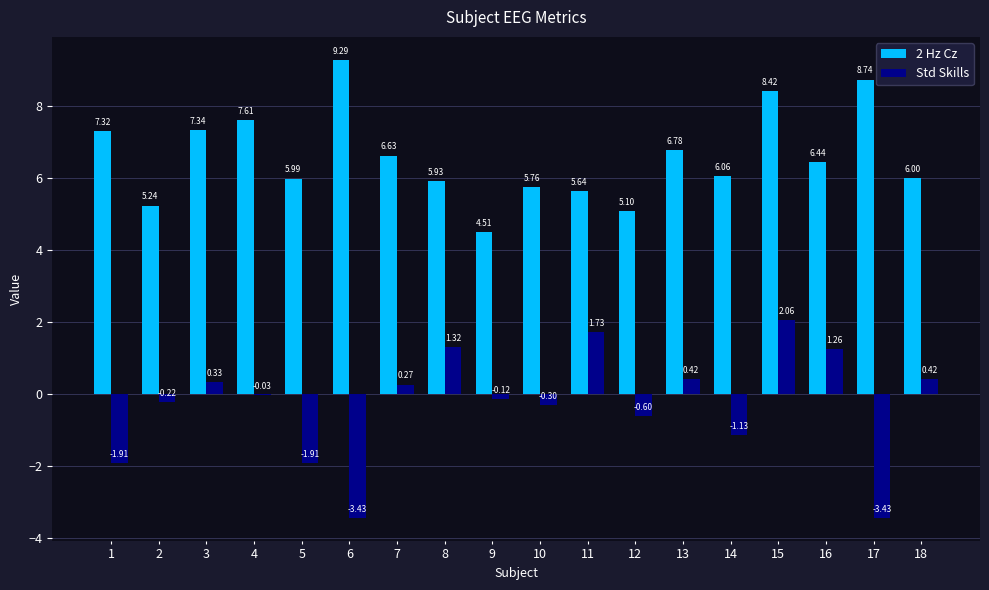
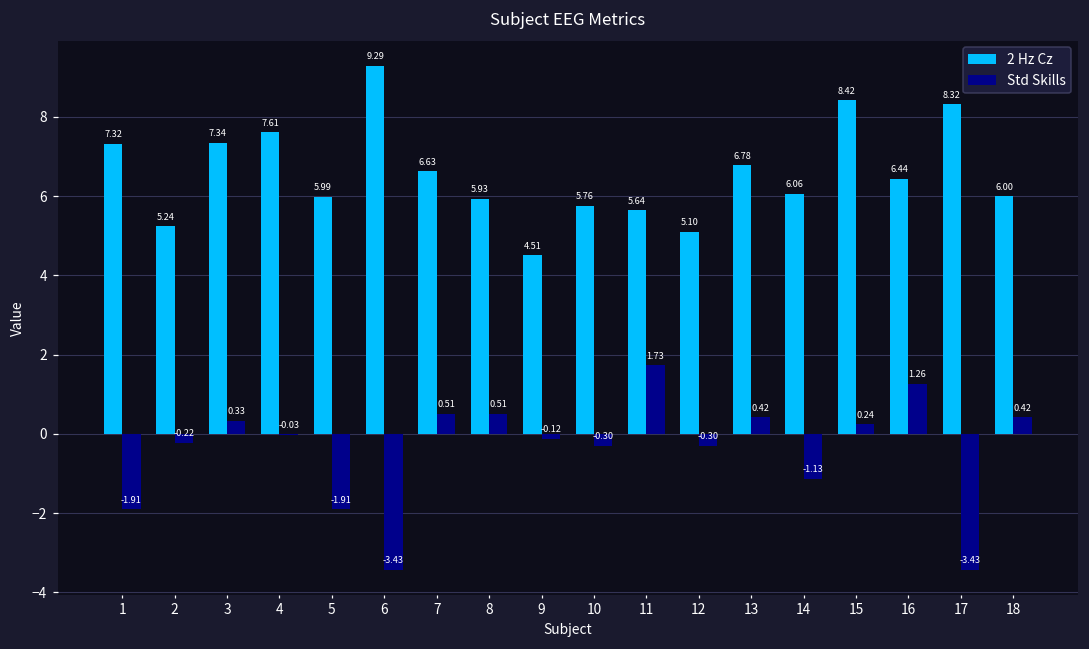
  {
    "2 Hz Cz": {
      "1": 7.32,
      "2": 5.24,
      "3": 7.34,
      "4": 7.61,
      "5": 5.99,
      "6": 9.29,
      "7": 6.63,
      "8": 5.93,
      "9": 4.51,
      "10": 5.76,
      "11": 5.64,
      "12": 5.10,
      "13": 6.78,
      "14": 6.06,
      "15": 8.42,
      "16": 6.44,
-     "17": 8.74,
+     "17": 8.32,
      "18": 6.00
    },
    "Std Skills": {
      "1": -1.91,
      "2": -0.22,
      "3": 0.33,
      "4": -0.03,
      "5": -1.91,
      "6": -3.43,
-     "7": 0.27,
-     "8": 1.32,
+     "7": 0.51,
+     "8": 0.51,
      "9": -0.12,
      "10": -0.30,
      "11": 1.73,
-     "12": -0.60,
+     "12": -0.30,
      "13": 0.42,
      "14": -1.13,
-     "15": 2.06,
+     "15": 0.24,
      "16": 1.26,
      "17": -3.43,
      "18": 0.42
    }
  }
